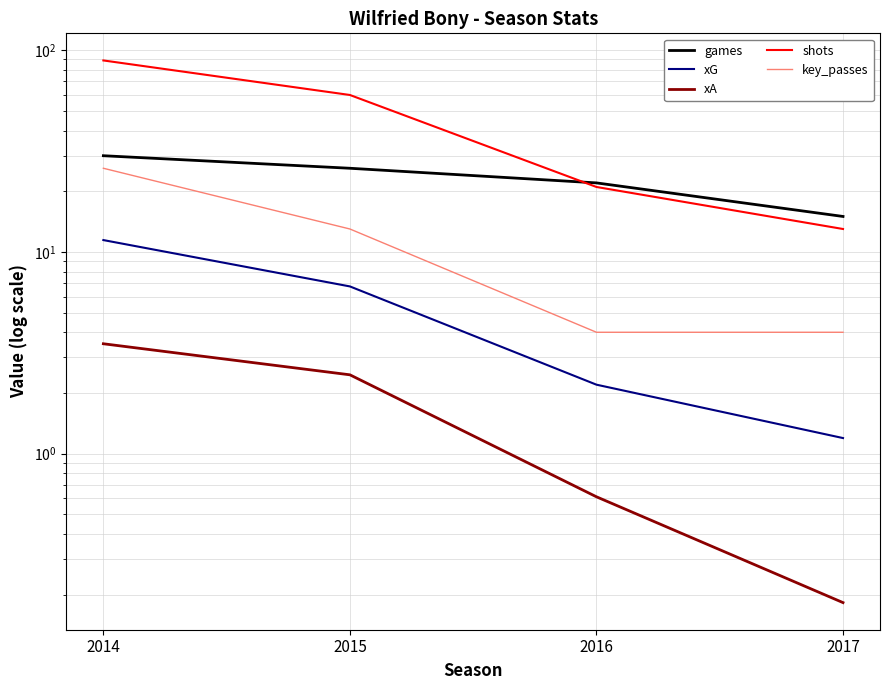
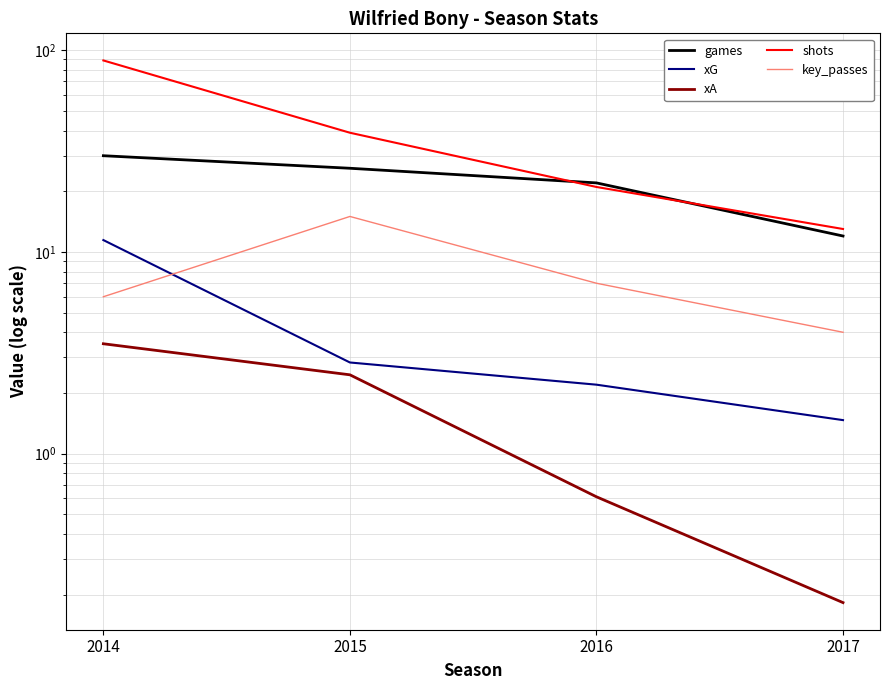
  {
    "games": {
      "2014": 30,
      "2015": 26,
      "2016": 22,
-     "2017": 15
+     "2017": 12
    },
    "xG": {
      "2014": 11,
-     "2015": 6.7,
+     "2015": 2.8,
      "2016": 2.2,
-     "2017": 1.2
+     "2017": 1.5
    },
    "xA": {
      "2014": 3.5,
      "2015": 2.5,
      "2016": 0.6,
      "2017": 0.18
    },
    "shots": {
      "2014": 90,
-     "2015": 60,
+     "2015": 39,
      "2016": 21,
      "2017": 13
    },
    "key_passes": {
-     "2014": 26,
-     "2015": 13,
-     "2016": 4,
+     "2014": 6,
+     "2015": 15,
+     "2016": 7,
      "2017": 4
    }
  }
